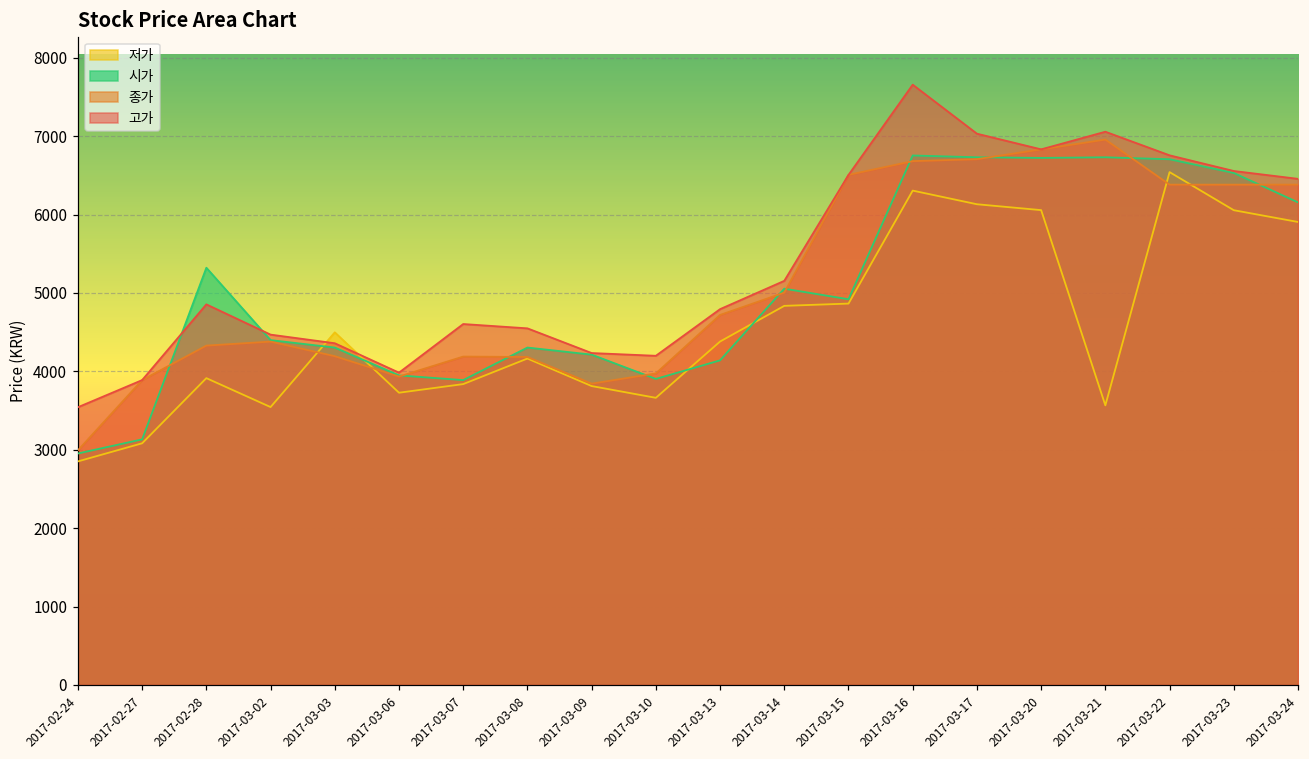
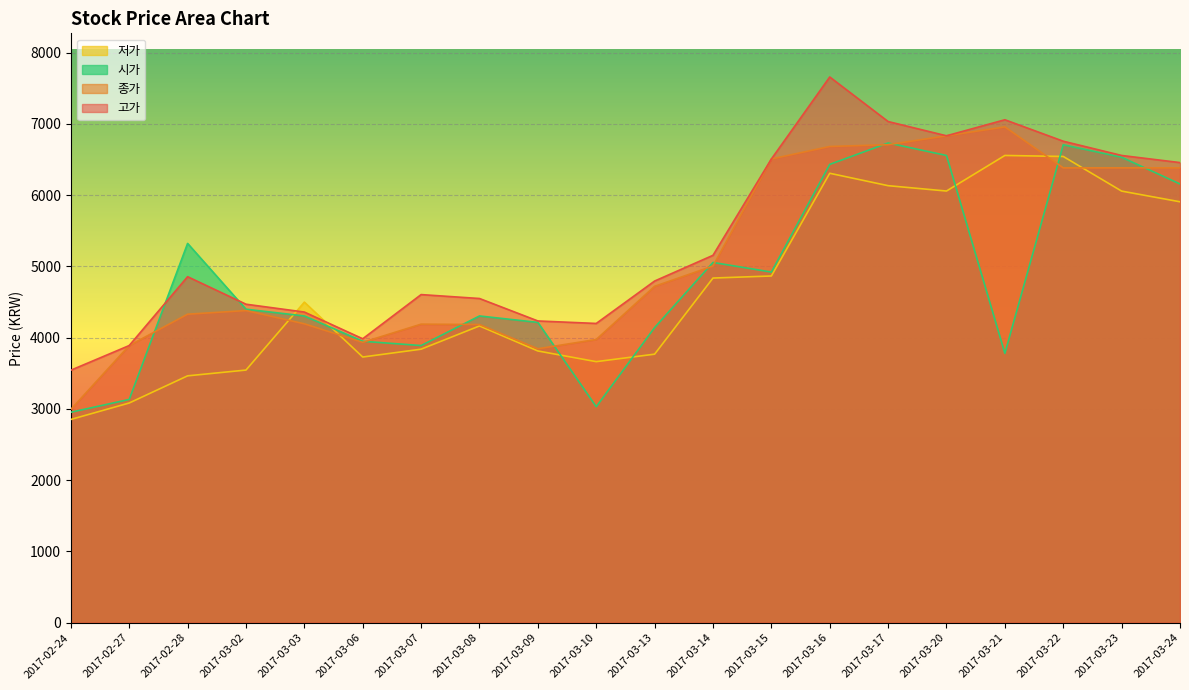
  {
    "저가": {
      "2017-02-24": 2900,
      "2017-02-27": 3100,
-     "2017-02-28": 3900,
+     "2017-02-28": 3500,
      "2017-03-02": 3500,
      "2017-03-03": 4500,
      "2017-03-06": 3700,
      "2017-03-07": 3800,
      "2017-03-10": 3700,
-     "2017-03-13": 4400,
+     "2017-03-13": 3800,
      "2017-03-14": 4800,
      "2017-03-15": 4900,
      "2017-03-16": 6300,
      "2017-03-17": 6100,
      "2017-03-20": 6100,
-     "2017-03-21": 3600,
+     "2017-03-21": 6600,
      "2017-03-22": 6500,
      "2017-03-23": 6100,
      "2017-03-24": 5900
    },
    "시가": {
      "2017-02-24": 3000,
      "2017-02-27": 3100,
      "2017-02-28": 5300,
      "2017-03-03": 4300,
      "2017-03-07": 3900,
      "2017-03-08": 4300,
-     "2017-03-10": 3900,
+     "2017-03-10": 3000,
      "2017-03-13": 4100,
      "2017-03-14": 5100,
      "2017-03-15": 4900,
-     "2017-03-16": 6800,
-     "2017-03-20": 6700,
-     "2017-03-21": 6700,
+     "2017-03-16": 6400,
+     "2017-03-20": 6600,
+     "2017-03-21": 3800,
      "2017-03-22": 6700,
      "2017-03-24": 6200
    }
  }
